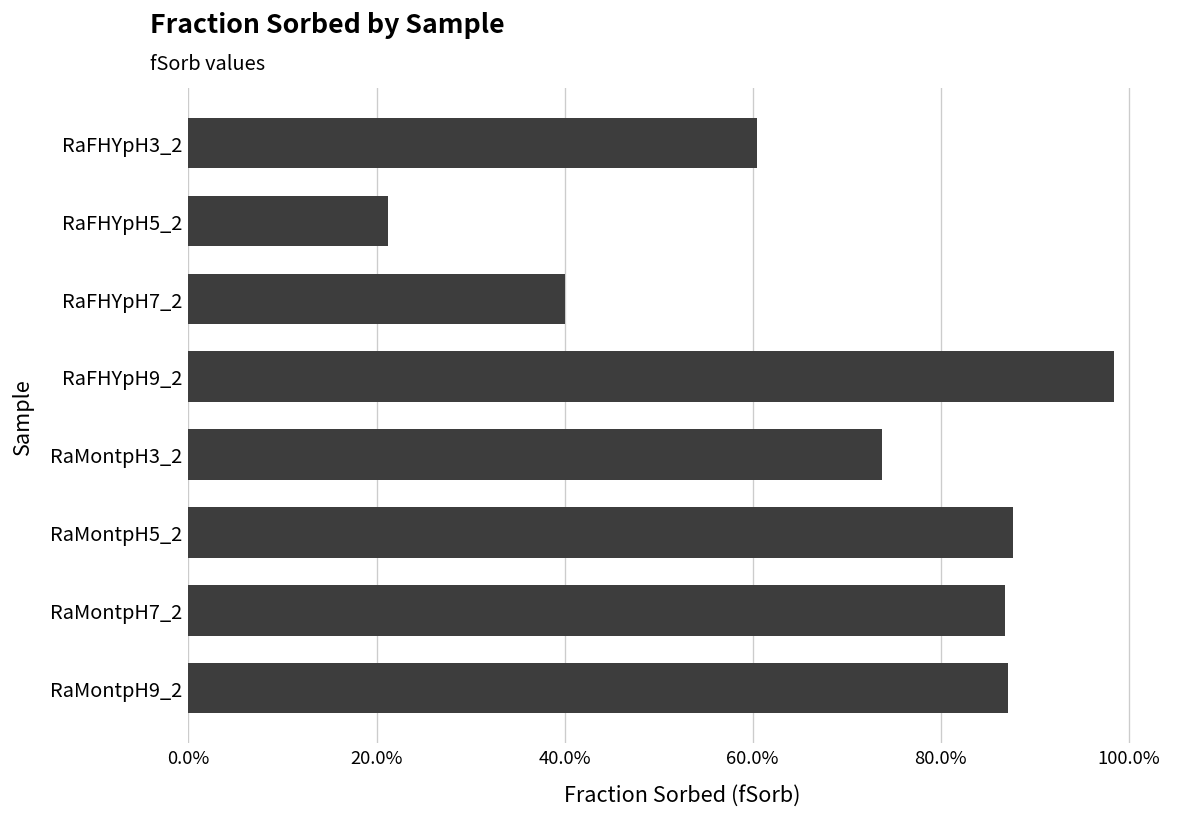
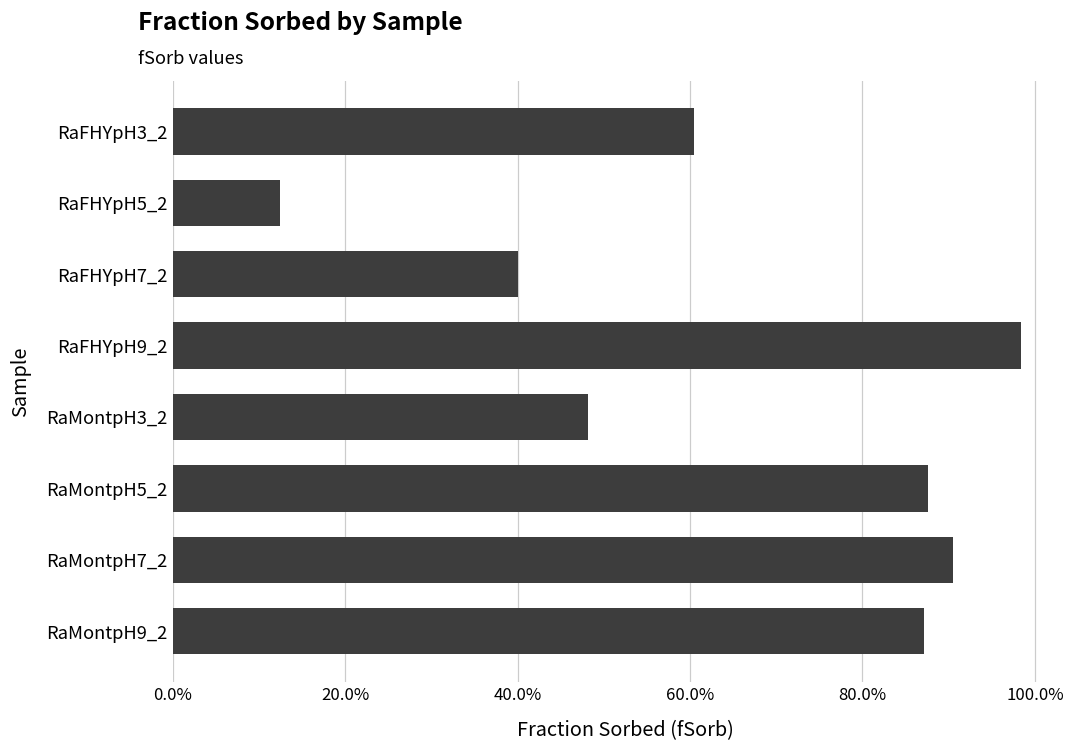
  {
    "RaFHYpH3_2": "60%",
-   "RaFHYpH5_2": "21%",
+   "RaFHYpH5_2": "12%",
    "RaFHYpH7_2": "40%",
    "RaFHYpH9_2": "98%",
-   "RaMontpH3_2": "74%",
+   "RaMontpH3_2": "48%",
    "RaMontpH5_2": "88%",
-   "RaMontpH7_2": "87%",
+   "RaMontpH7_2": "90%",
    "RaMontpH9_2": "87%"
  }
